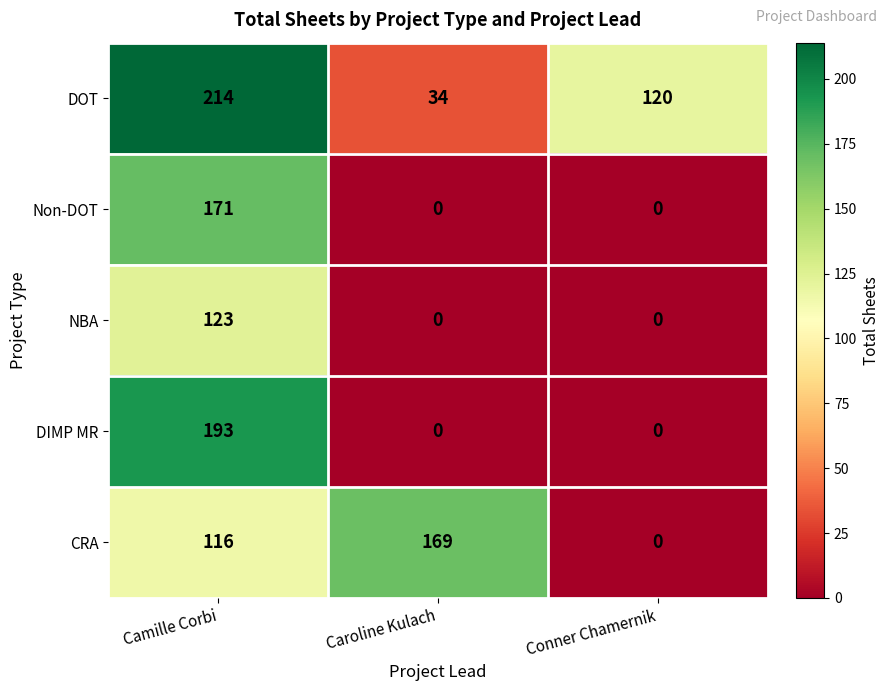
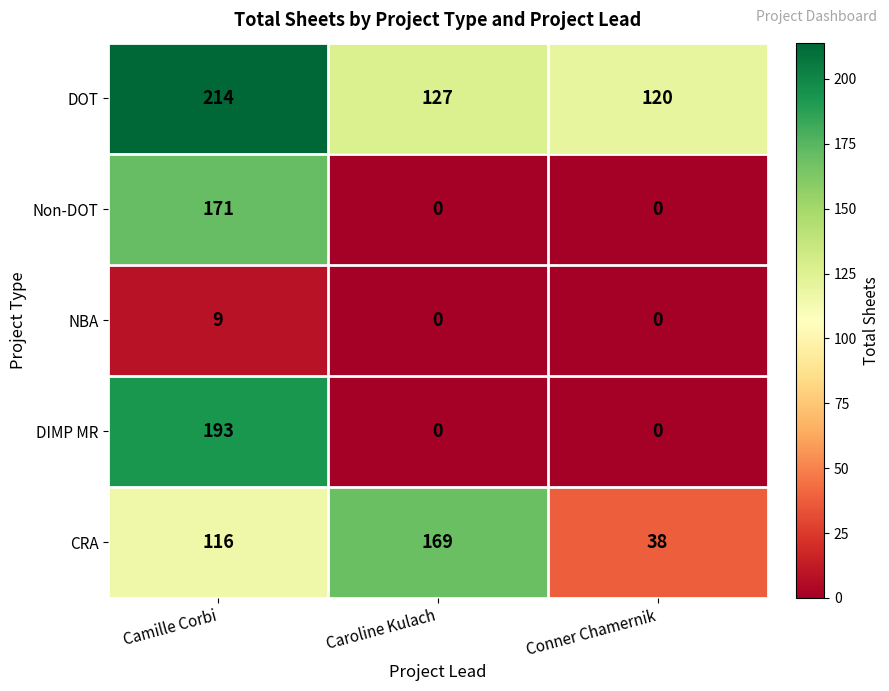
  {
    "DOT": {
      "Camille Corbi": 214,
-     "Caroline Kulach": 34,
+     "Caroline Kulach": 127,
      "Conner Chamernik": 120
    },
    "Non-DOT": {
      "Camille Corbi": 171,
      "Caroline Kulach": 0,
      "Conner Chamernik": 0
    },
    "NBA": {
-     "Camille Corbi": 123,
+     "Camille Corbi": 9,
      "Caroline Kulach": 0,
      "Conner Chamernik": 0
    },
    "DIMP MR": {
      "Camille Corbi": 193,
      "Caroline Kulach": 0,
      "Conner Chamernik": 0
    },
    "CRA": {
      "Camille Corbi": 116,
      "Caroline Kulach": 169,
-     "Conner Chamernik": 0
+     "Conner Chamernik": 38
    }
  }
